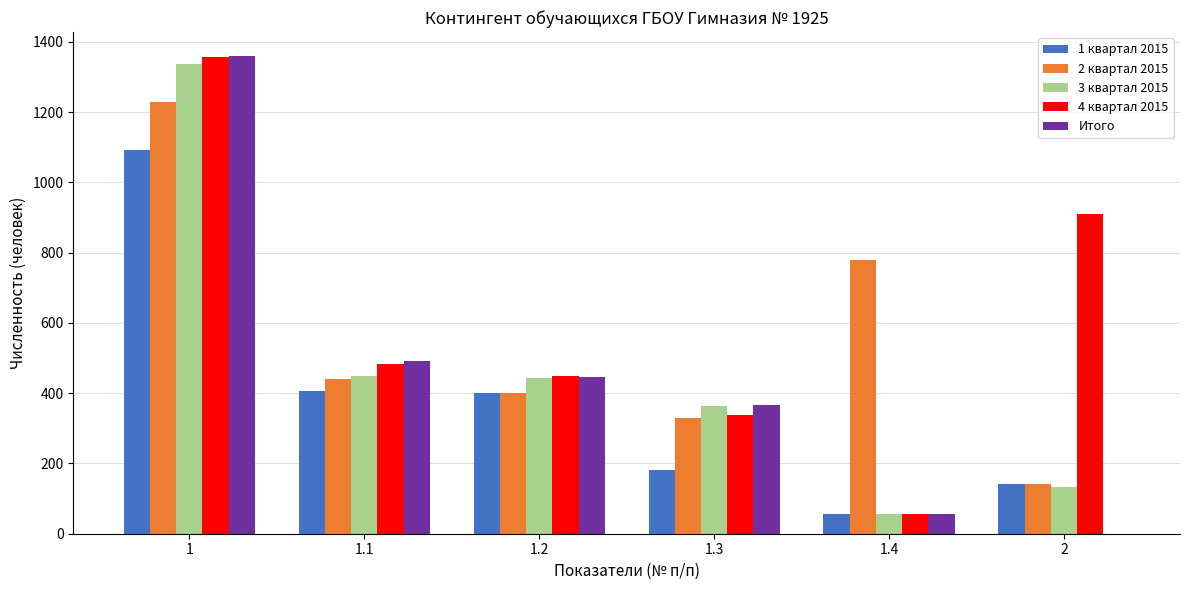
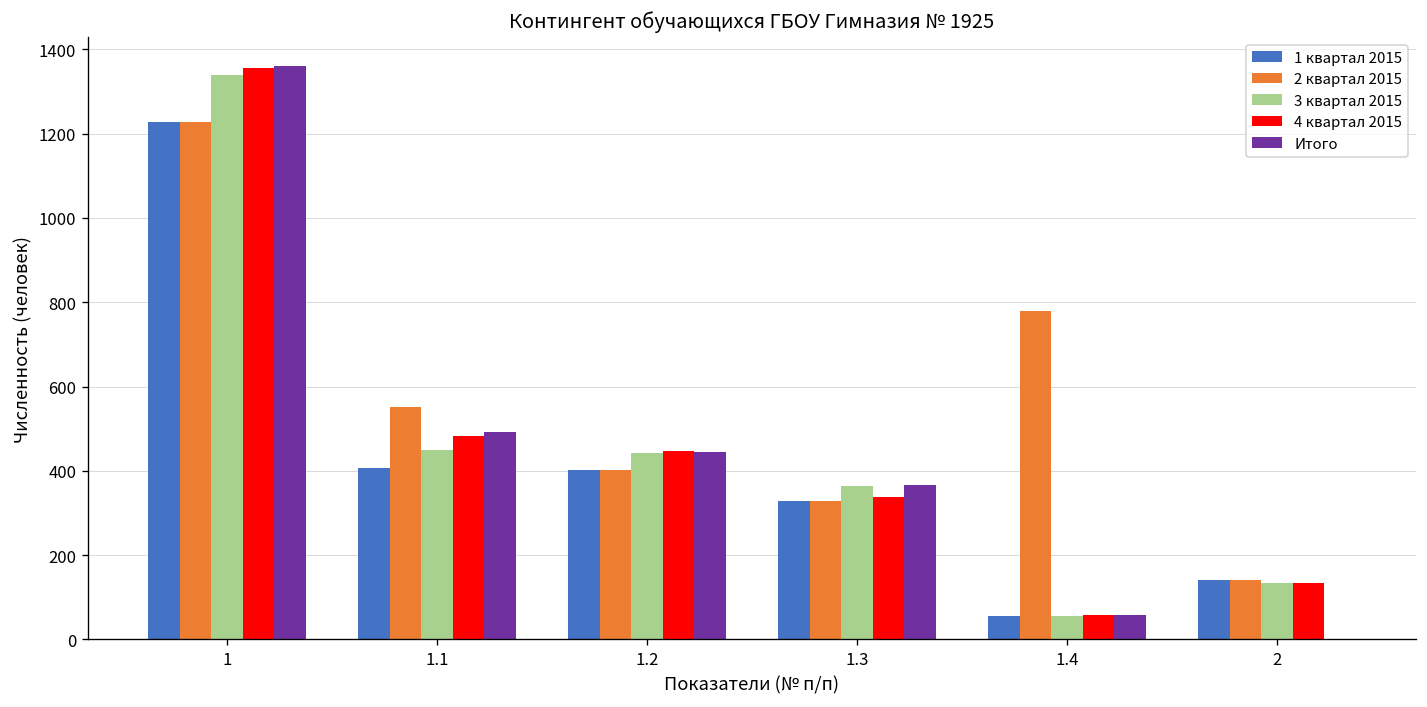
  {
    "1 квартал 2015": {
-     "1": 1090,
+     "1": 1230,
      "1.1": 410,
      "1.2": 400,
-     "1.3": 180,
+     "1.3": 330,
      "1.4": 60,
      "2": 140
    },
    "2 квартал 2015": {
      "1": 1230,
-     "1.1": 440,
+     "1.1": 550,
      "1.2": 400,
      "1.3": 330,
      "1.4": 780,
      "2": 140
    },
    "3 квартал 2015": {
      "1": 1340,
      "1.1": 450,
      "1.2": 440,
      "1.3": 360,
      "1.4": 60,
      "2": 130
    },
    "4 квартал 2015": {
      "1": 1360,
      "1.1": 480,
      "1.2": 450,
      "1.3": 340,
      "1.4": 60,
-     "2": 910
+     "2": 130
    },
    "Итого": {
      "1": 1360,
      "1.1": 490,
      "1.2": 450,
      "1.3": 370,
      "1.4": 60,
      "2": 0
    }
  }
